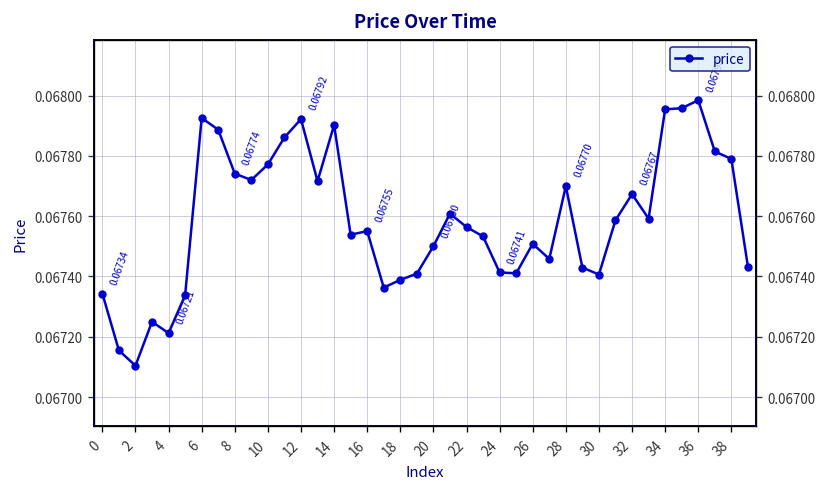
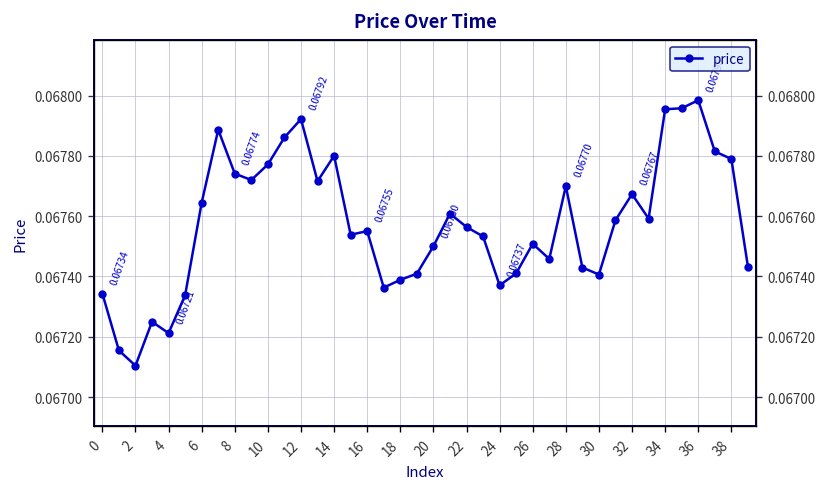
  {
    "0": 0.06734,
-   "6": 0.06793,
+   "6": 0.06764,
    "8": 0.06774,
    "12": 0.06792,
-   "14": 0.06790,
+   "14": 0.06780,
    "16": 0.06755,
-   "24": 0.06741,
+   "24": 0.06737,
    "28": 0.06770,
    "32": 0.06767
  }
